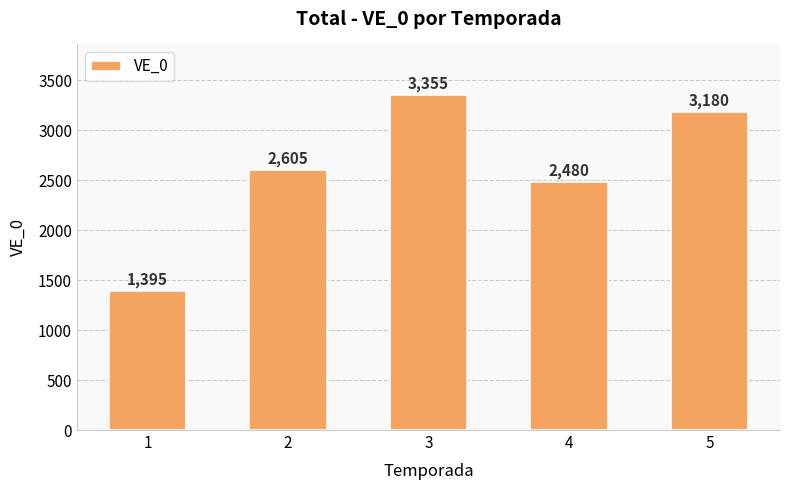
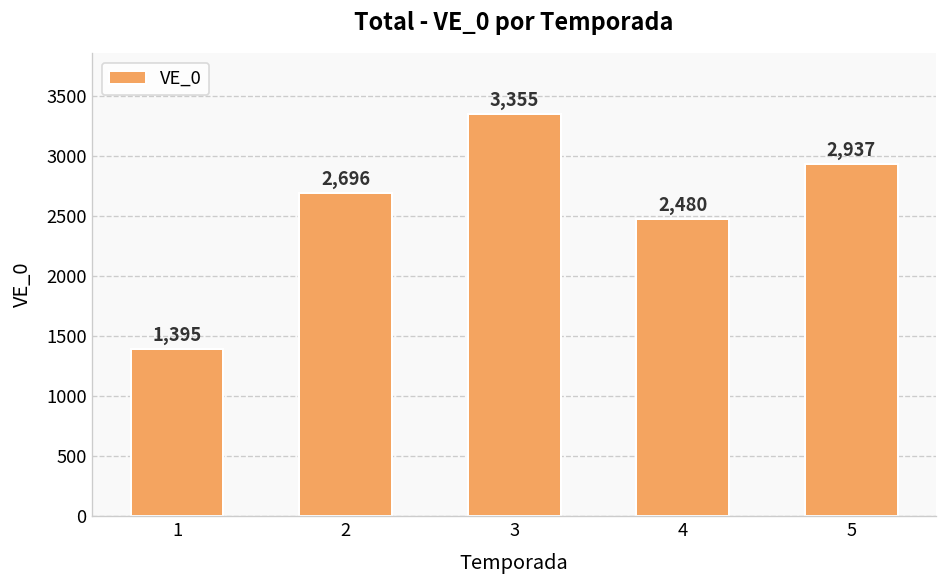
  {
    "1": "1,395",
-   "2": "2,605",
+   "2": "2,696",
    "3": "3,355",
    "4": "2,480",
-   "5": "3,180"
+   "5": "2,937"
  }
